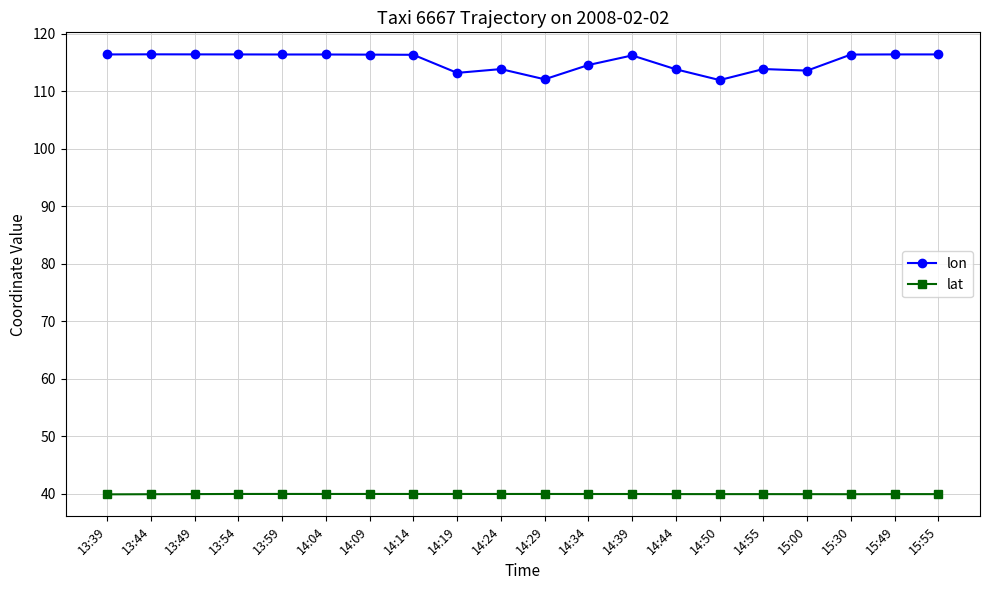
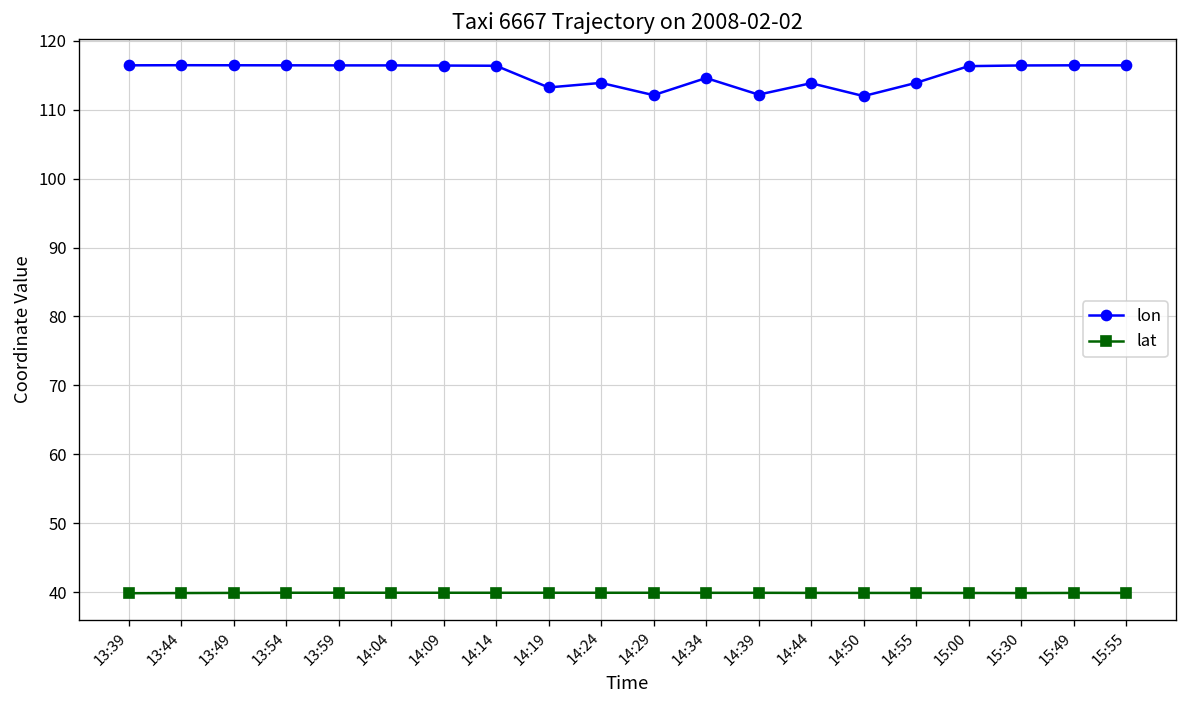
  {
    "lon": {
      "13:39": 116,
      "13:44": 116,
      "13:49": 116,
      "13:54": 116,
      "13:59": 116,
      "14:04": 116,
      "14:09": 116,
      "14:14": 116,
      "14:19": 113,
      "14:24": 114,
      "14:29": 112,
      "14:34": 115,
-     "14:39": 116,
+     "14:39": 112,
      "14:44": 114,
      "14:50": 112,
      "14:55": 114,
-     "15:00": 114,
+     "15:00": 116,
      "15:30": 116,
      "15:49": 116,
      "15:55": 116
    },
    "lat": {
      "13:39": 40,
      "13:44": 40,
      "13:49": 40,
      "13:54": 40,
      "13:59": 40,
      "14:04": 40,
      "14:09": 40,
      "14:14": 40,
      "14:19": 40,
      "14:24": 40,
      "14:29": 40,
      "14:34": 40,
      "14:39": 40,
      "14:44": 40,
      "14:50": 40,
      "14:55": 40,
      "15:00": 40,
      "15:30": 40,
      "15:49": 40,
      "15:55": 40
    }
  }
